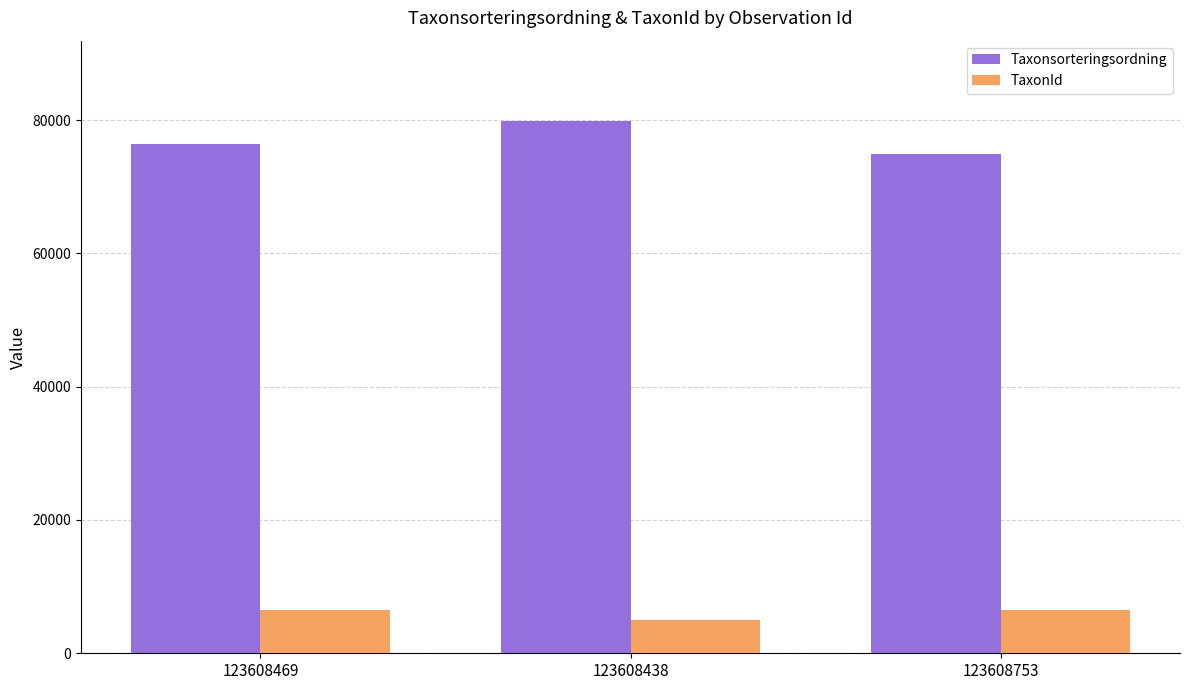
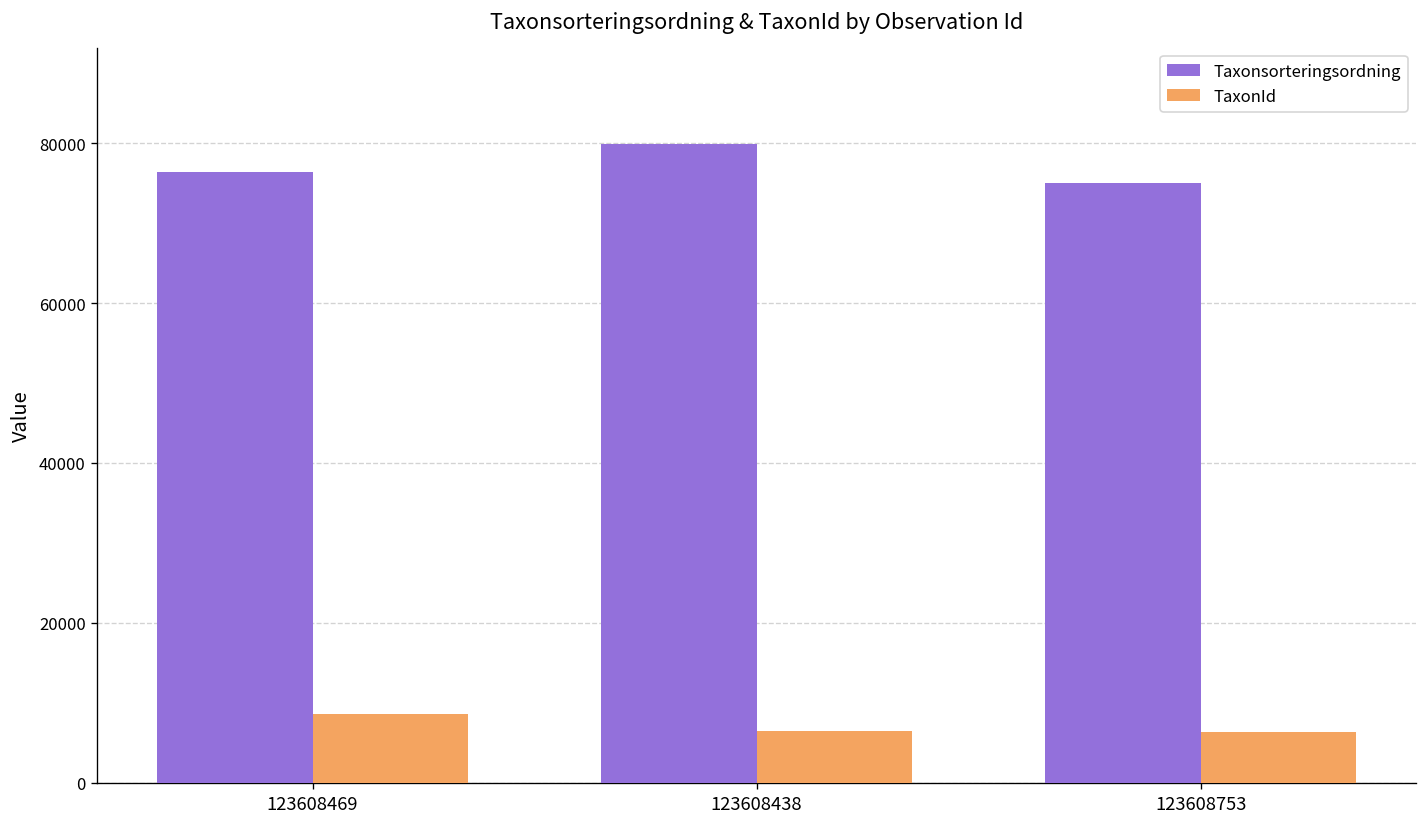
  {
    "Taxonsorteringsordning": {
      "123608469": 76000,
      "123608438": 80000,
      "123608753": 75000
    },
    "TaxonId": {
-     "123608469": 6000,
-     "123608438": 5000,
+     "123608469": 9000,
+     "123608438": 6000,
      "123608753": 6000
    }
  }
